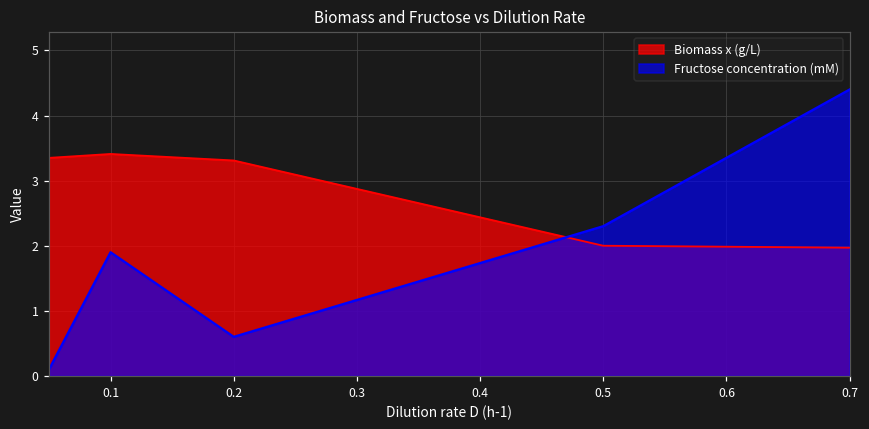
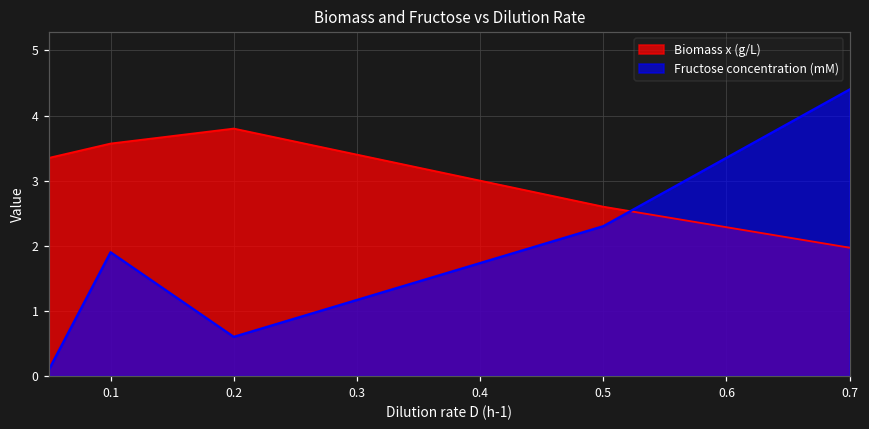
  {
    "Biomass x (g/L)": {
-     "0.1": 3.4,
-     "0.2": 3.3,
-     "0.5": 2.0,
+     "0.1": 3.6,
+     "0.2": 3.8,
+     "0.5": 2.6,
      "0.7": 2.0
    },
    "Fructose concentration (mM)": {
      "0.1": 1.9,
      "0.2": 0.6,
      "0.5": 2.3,
      "0.7": 4.4
    }
  }
